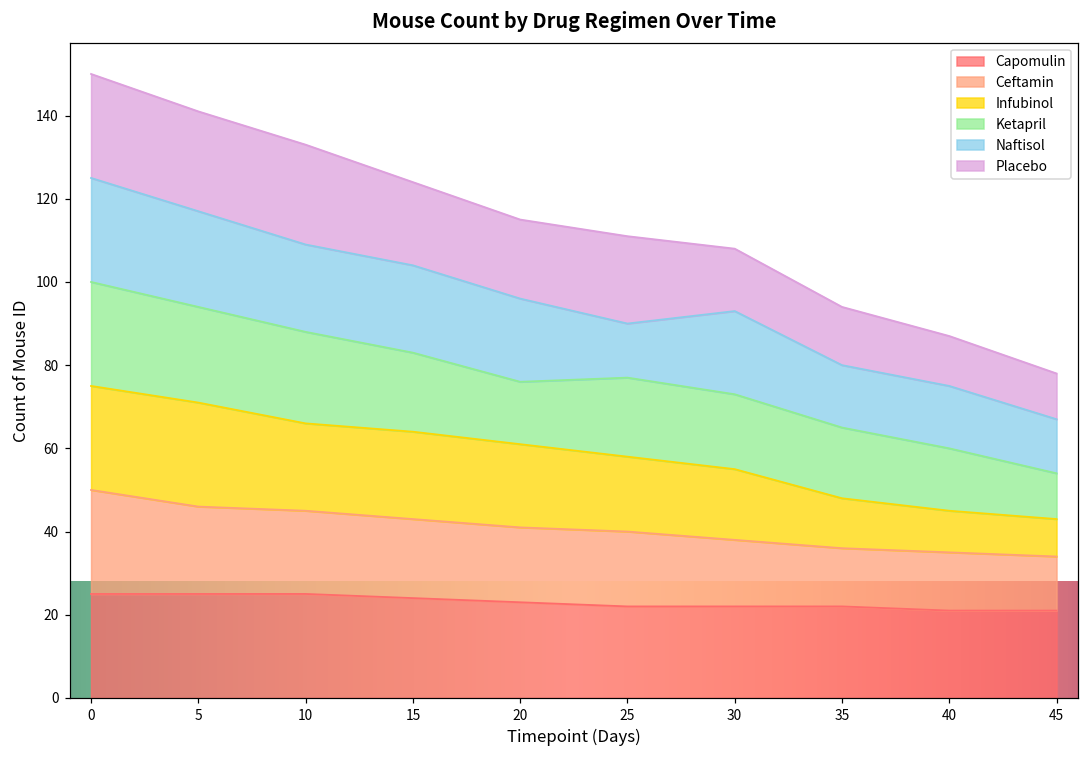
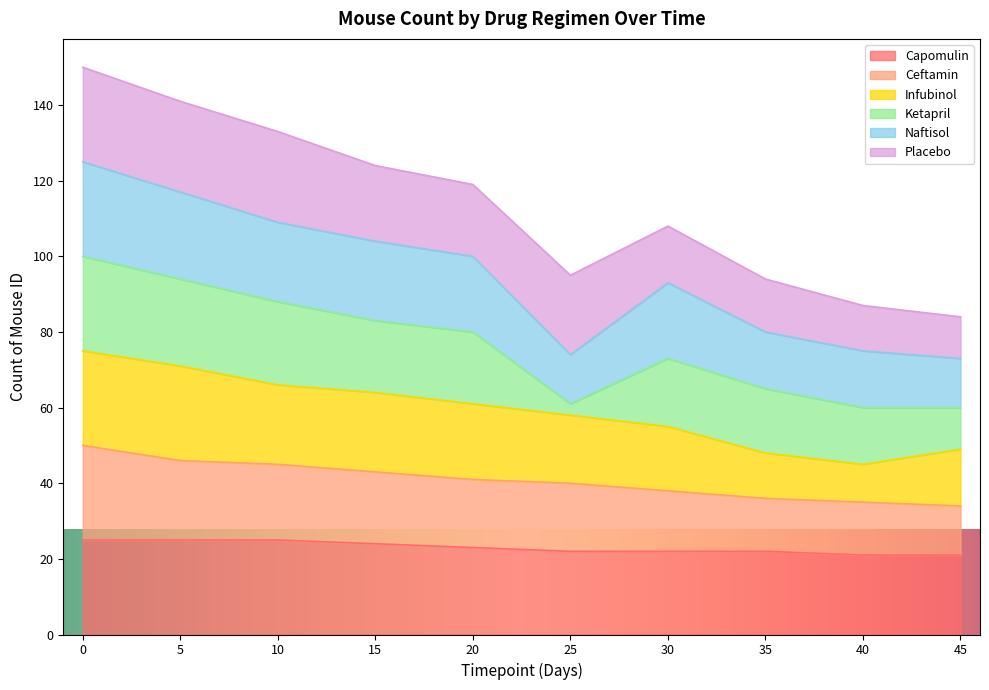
  {
    "Infubinol": {
      "0": 25,
      "5": 25,
      "10": 21,
      "15": 21,
      "20": 20,
      "25": 18,
      "30": 17,
      "35": 12,
      "40": 10,
-     "45": 9
+     "45": 15
    },
    "Ketapril": {
      "0": 25,
      "5": 23,
      "10": 22,
      "15": 19,
-     "20": 15,
-     "25": 19,
+     "20": 19,
+     "25": 3,
      "30": 18,
      "35": 17,
      "40": 15,
      "45": 11
    },
    "Naftisol": {
      "0": 25,
      "5": 23,
      "10": 21,
      "15": 21,
      "20": 20,
      "25": 13,
      "30": 20,
      "35": 15,
      "40": 15,
      "45": 13
    },
    "Placebo": {
      "0": 25,
      "5": 24,
      "10": 24,
      "15": 20,
      "20": 19,
      "25": 21,
      "30": 15,
      "35": 14,
      "40": 12,
      "45": 11
    }
  }
